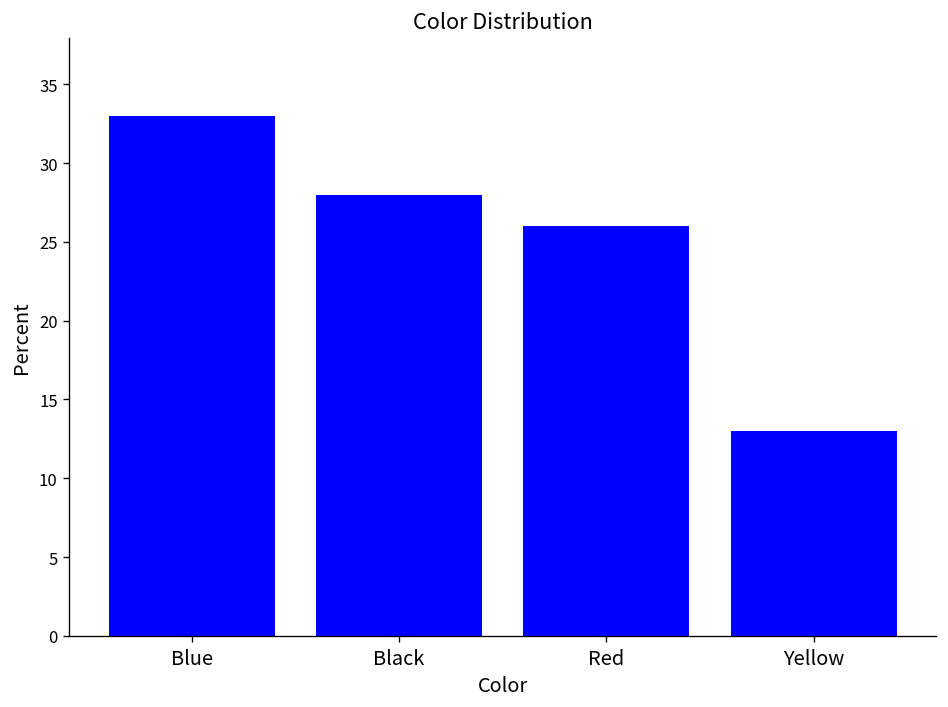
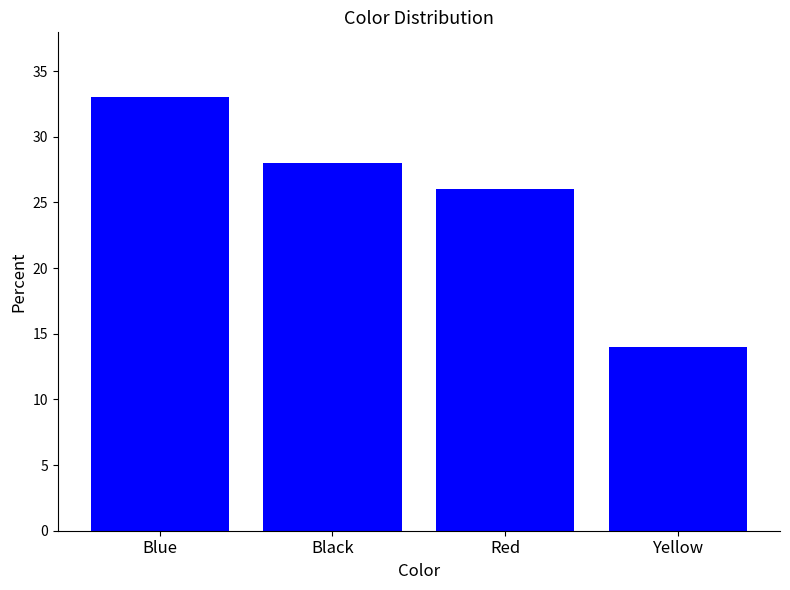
  {
    "Blue": 33,
    "Black": 28,
    "Red": 26,
-   "Yellow": 13
+   "Yellow": 14
  }
